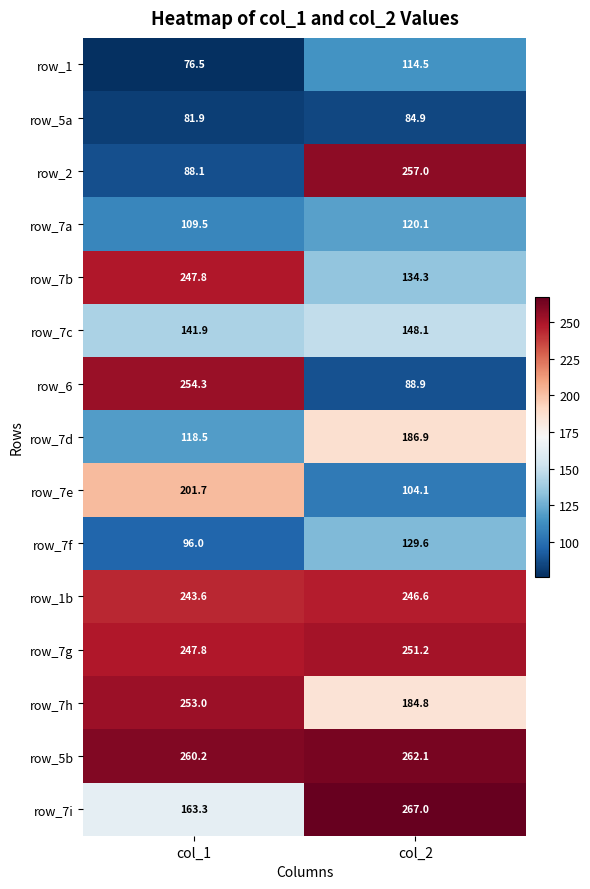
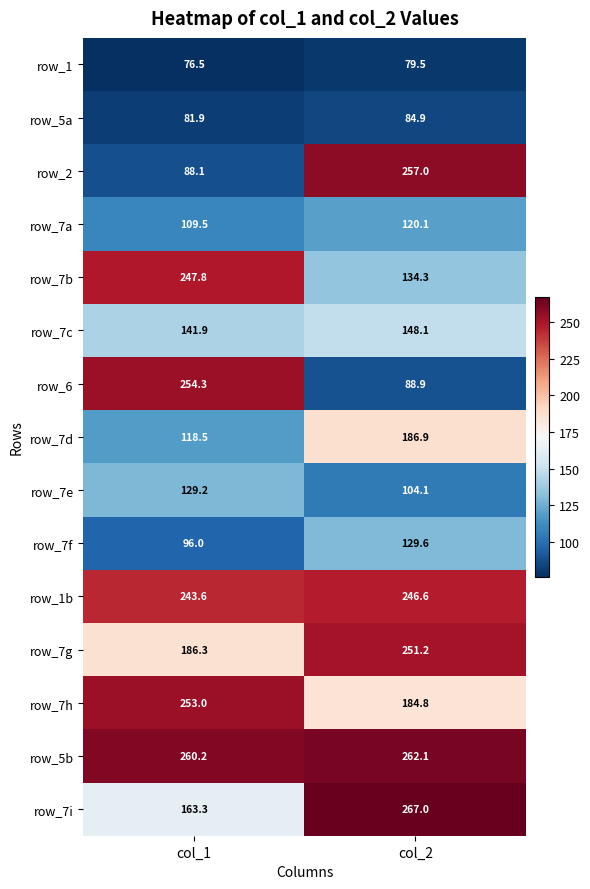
  {
    "row_1": {
      "col_1": 76.5,
-     "col_2": 114.5
+     "col_2": 79.5
    },
    "row_5a": {
      "col_1": 81.9,
      "col_2": 84.9
    },
    "row_2": {
      "col_1": 88.1,
      "col_2": 257.0
    },
    "row_7a": {
      "col_1": 109.5,
      "col_2": 120.1
    },
    "row_7b": {
      "col_1": 247.8,
      "col_2": 134.3
    },
    "row_7c": {
      "col_1": 141.9,
      "col_2": 148.1
    },
    "row_6": {
      "col_1": 254.3,
      "col_2": 88.9
    },
    "row_7d": {
      "col_1": 118.5,
      "col_2": 186.9
    },
    "row_7e": {
-     "col_1": 201.7,
+     "col_1": 129.2,
      "col_2": 104.1
    },
    "row_7f": {
      "col_1": 96.0,
      "col_2": 129.6
    },
    "row_1b": {
      "col_1": 243.6,
      "col_2": 246.6
    },
    "row_7g": {
-     "col_1": 247.8,
+     "col_1": 186.3,
      "col_2": 251.2
    },
    "row_7h": {
      "col_1": 253.0,
      "col_2": 184.8
    },
    "row_5b": {
      "col_1": 260.2,
      "col_2": 262.1
    },
    "row_7i": {
      "col_1": 163.3,
      "col_2": 267.0
    }
  }
